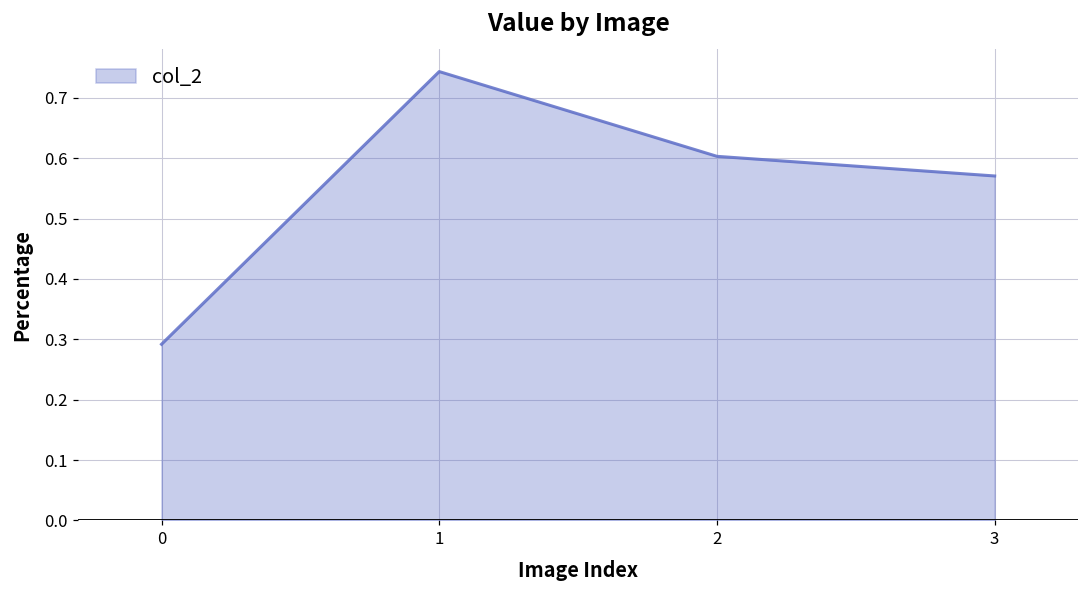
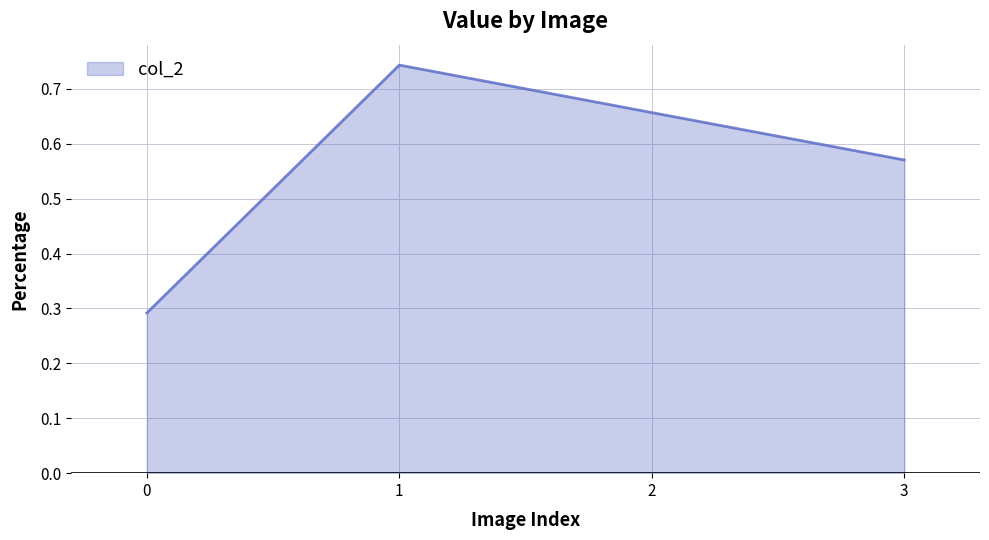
  {
    "0": 0.29,
    "1": 0.74,
-   "2": 0.60,
+   "2": 0.66,
    "3": 0.57
  }
